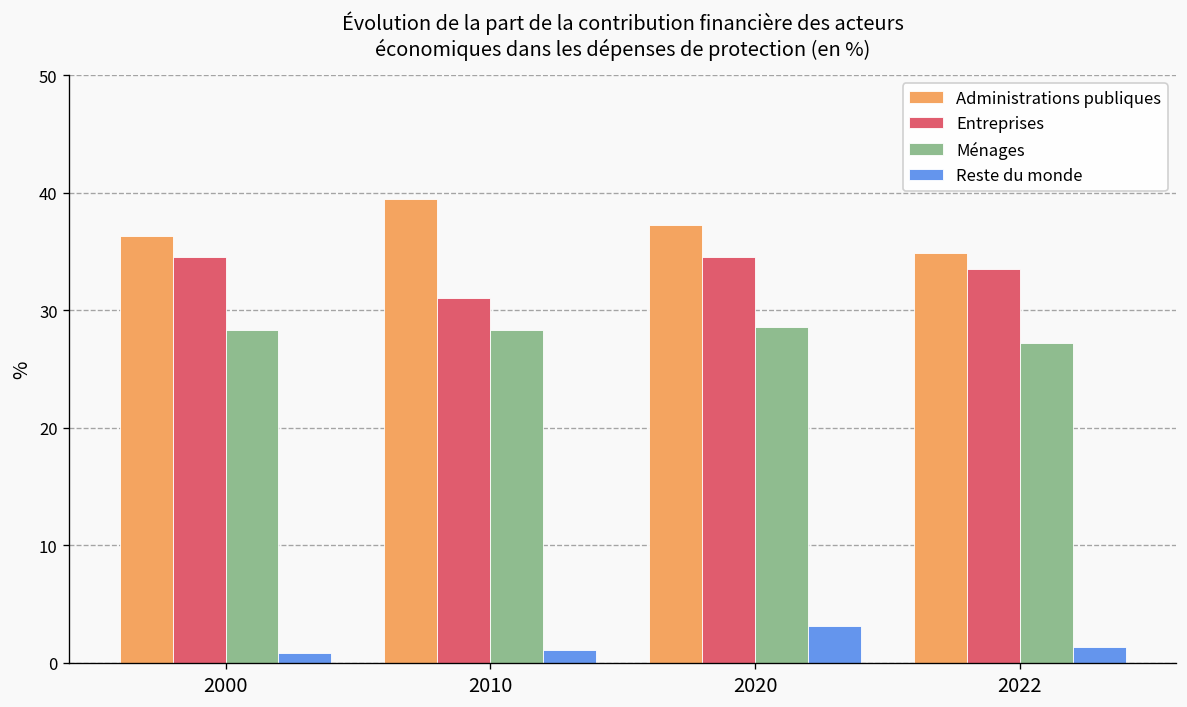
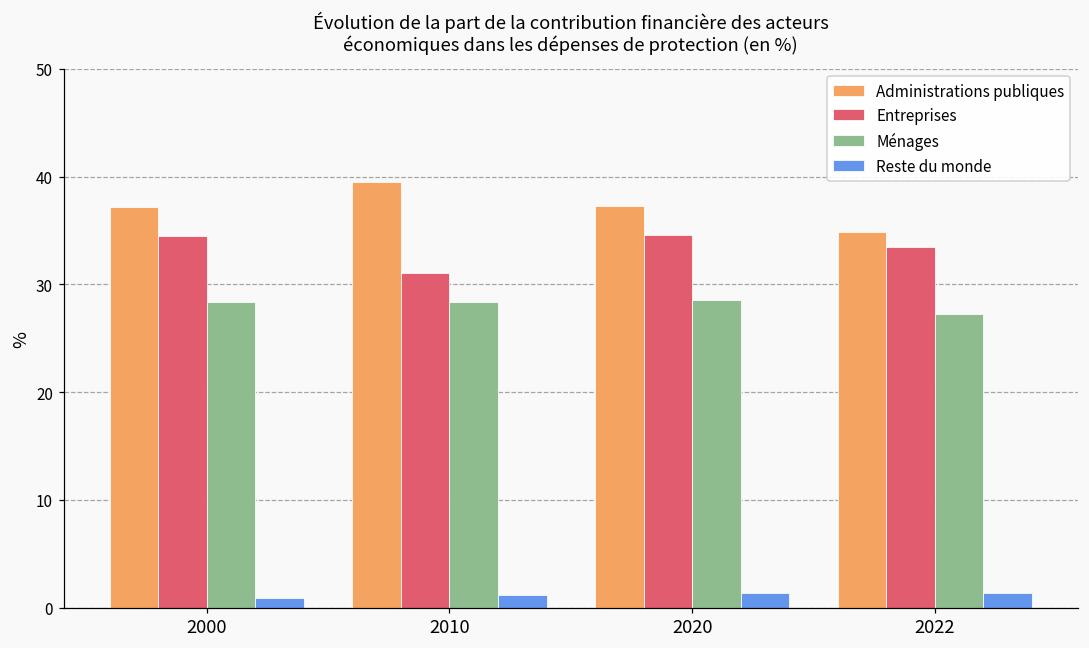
  {
    "Administrations publiques": {
-     "2000": 36,
+     "2000": 37,
      "2010": 39,
      "2020": 37,
      "2022": 35
    },
    "Entreprises": {
      "2000": 35,
      "2010": 31,
      "2020": 35,
      "2022": 33
    },
    "Ménages": {
      "2000": 28,
      "2010": 28,
      "2020": 29,
      "2022": 27
    },
    "Reste du monde": {
      "2000": 1,
      "2010": 1,
-     "2020": 3,
+     "2020": 1,
      "2022": 1
    }
  }
